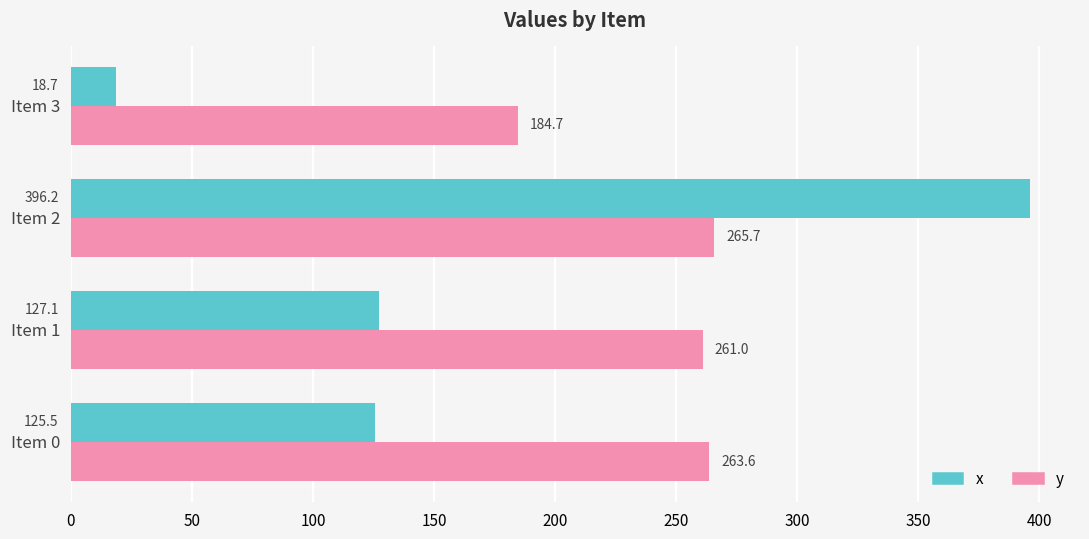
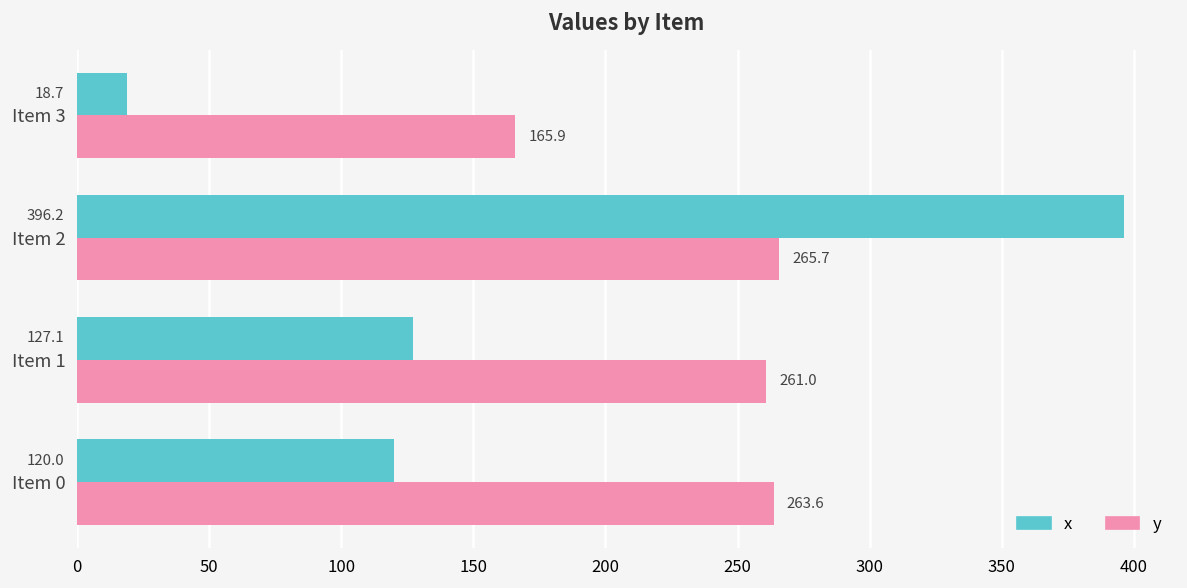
  {
    "x": {
-     "Item 0": 125.5
+     "Item 0": 120.0
    },
    "y": {
-     "Item 3": 184.7,
+     "Item 3": 165.9,
      "Item 2": 265.7,
      "Item 1": 261.0,
      "Item 0": 263.6
    }
  }
